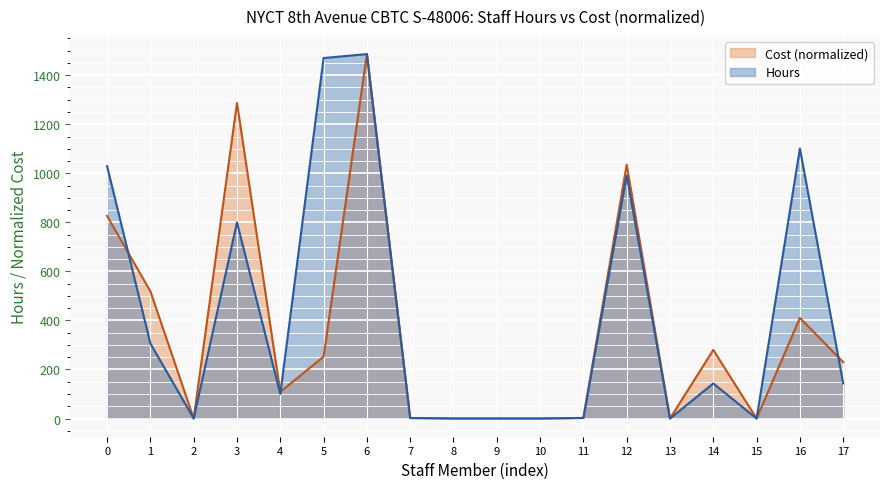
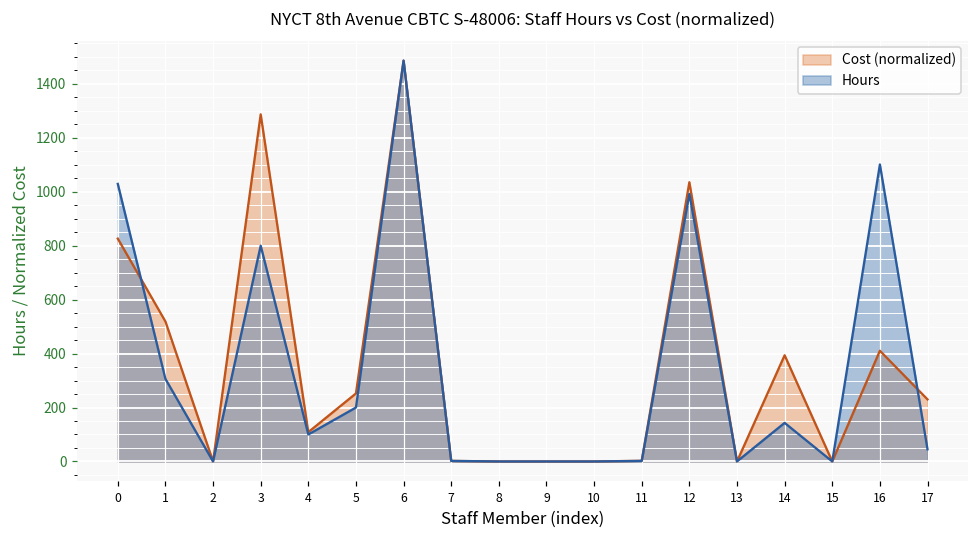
  {
    "Cost (normalized)": {
      "0": 830,
      "1": 520,
      "3": 1290,
      "5": 250,
      "12": 1040,
-     "14": 280,
+     "14": 390,
      "16": 410,
      "17": 230
    },
    "Hours": {
      "0": 1030,
      "1": 310,
      "3": 800,
-     "5": 1470,
+     "5": 200,
      "12": 990,
      "14": 140,
      "16": 1100,
-     "17": 140
+     "17": 50
    }
  }
